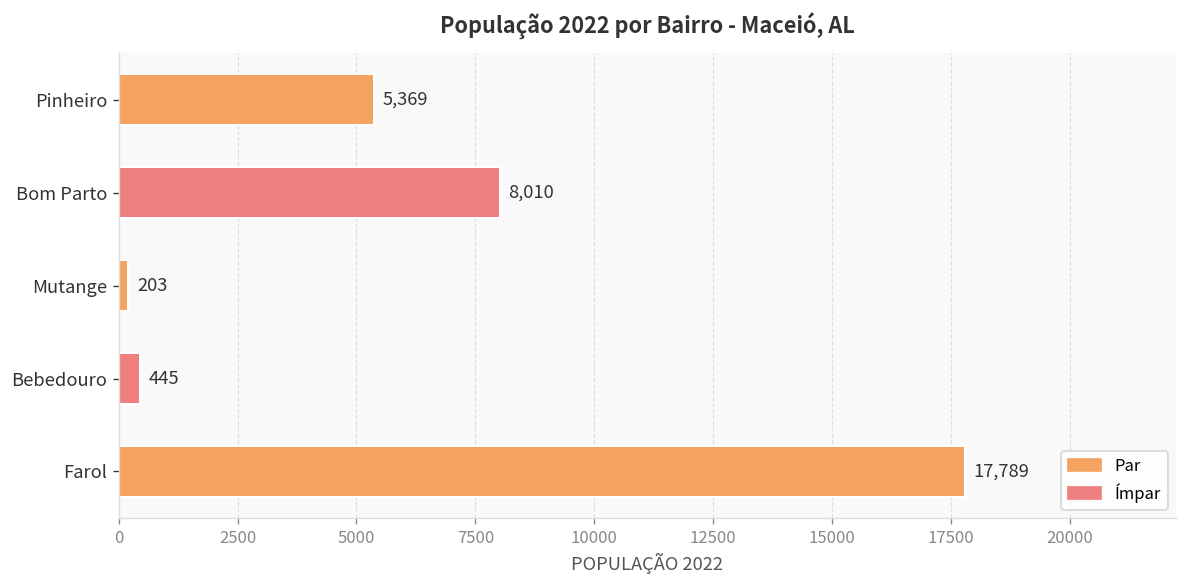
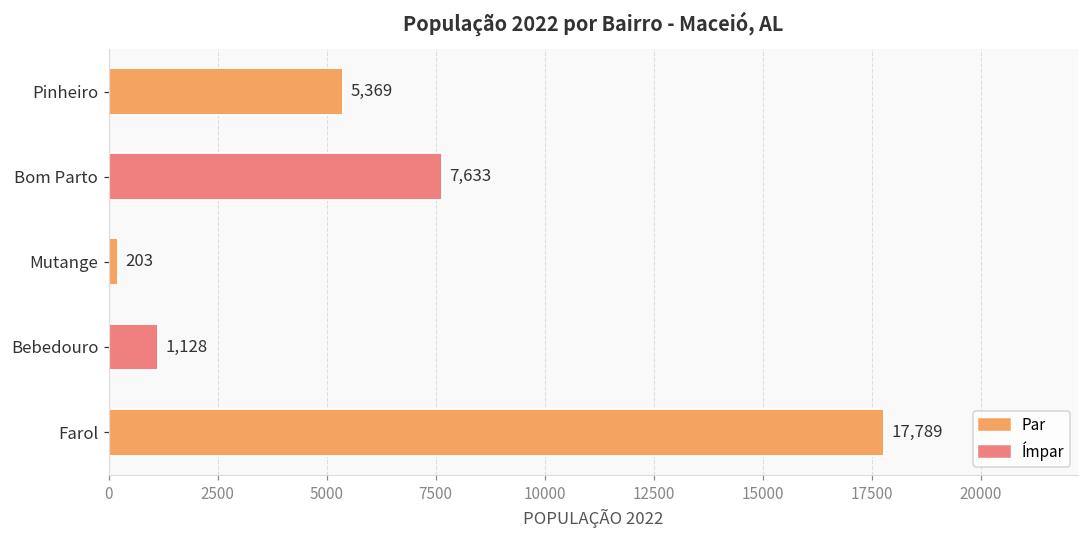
  {
    "Pinheiro": "5,369",
-   "Bom Parto": "8,010",
+   "Bom Parto": "7,633",
    "Mutange": "203",
-   "Bebedouro": "445",
+   "Bebedouro": "1,128",
    "Farol": "17,789"
  }
